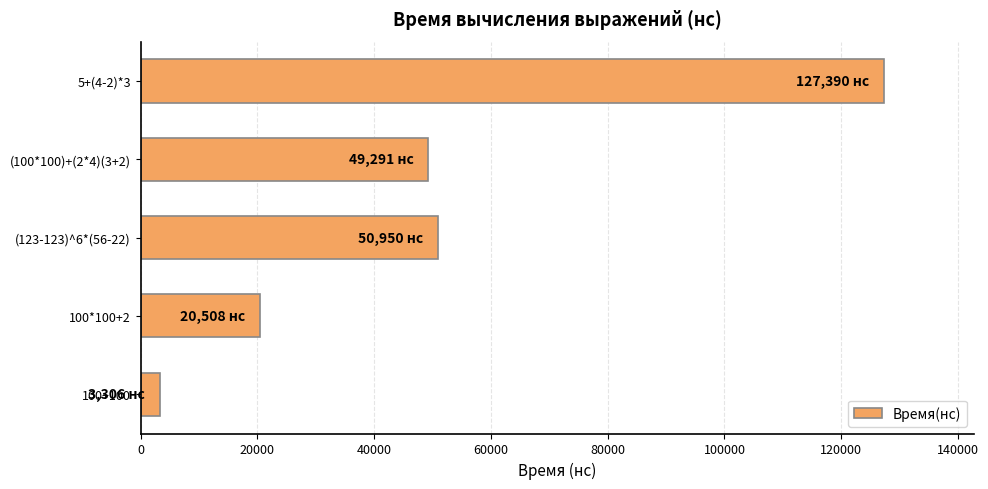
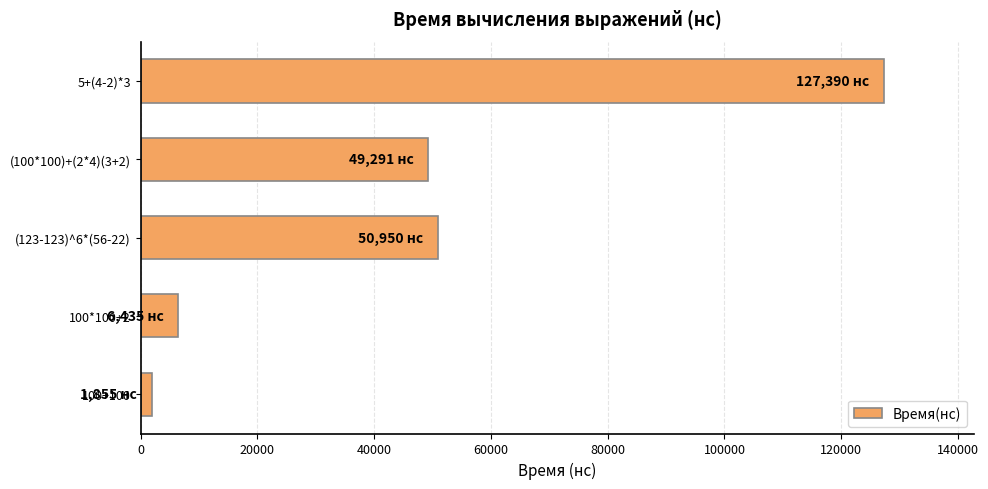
  {
    "5+(4-2)*3": "127,390",
    "(100*100)+(2*4)(3+2)": "49,291",
    "(123-123)^6*(56-22)": "50,950",
-   "100*100+2": "20,508",
-   "100+100": "3,306"
+   "100*100+2": "6,435",
+   "100+100": "1,855"
  }
